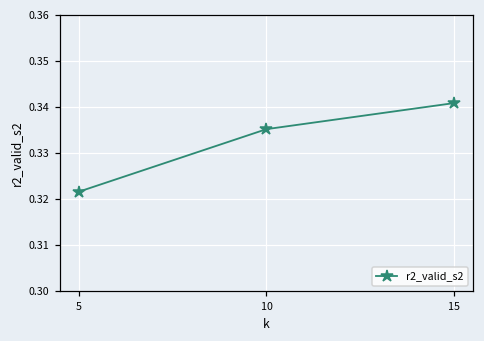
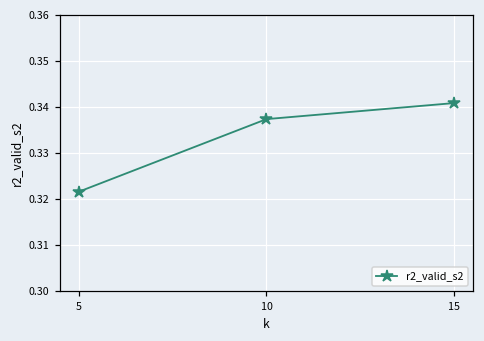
  {
    "5": 0.322,
-   "10": 0.335,
+   "10": 0.337,
    "15": 0.341
  }
